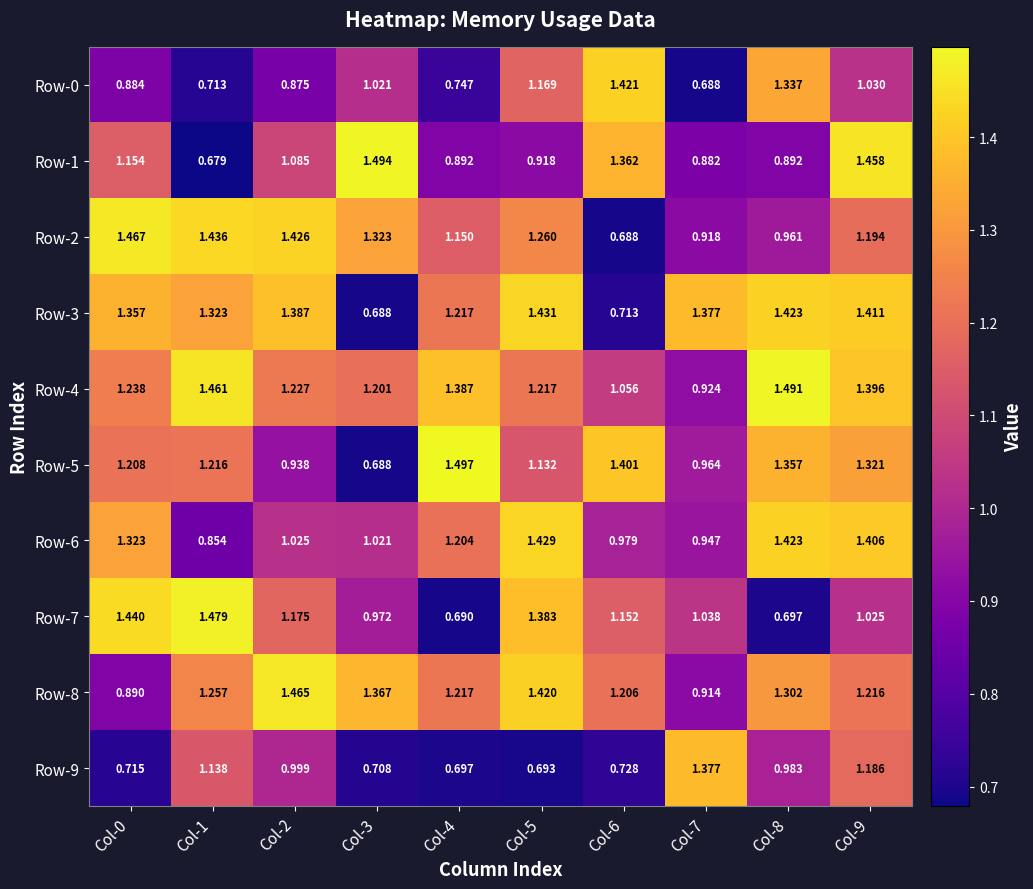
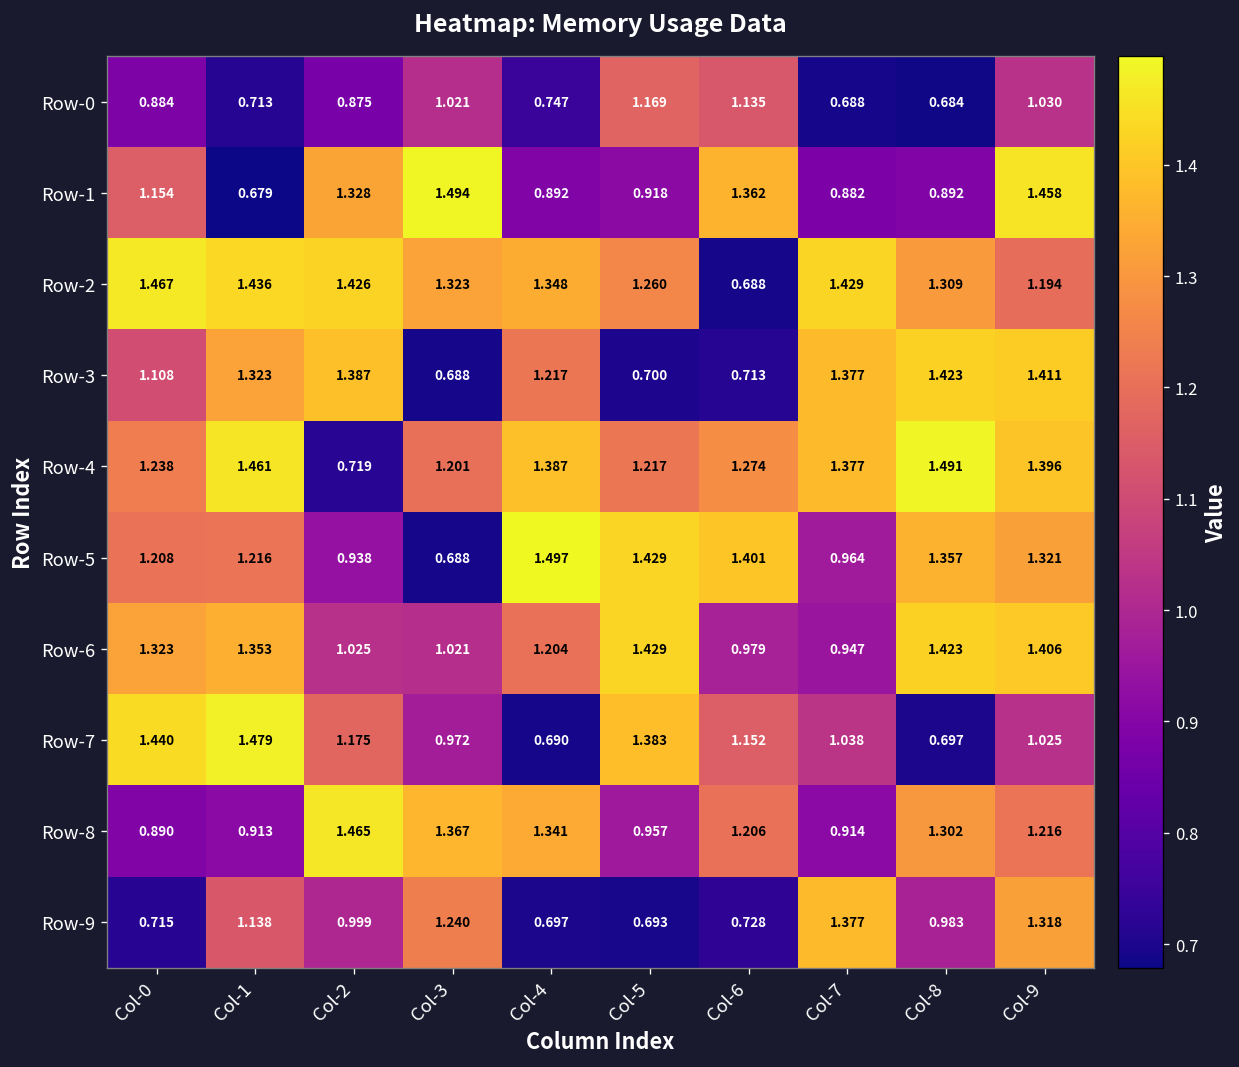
  {
    "Row-0": {
      "Col-0": 0.884,
      "Col-1": 0.713,
      "Col-2": 0.875,
      "Col-3": 1.021,
      "Col-4": 0.747,
      "Col-5": 1.169,
-     "Col-6": 1.421,
+     "Col-6": 1.135,
      "Col-7": 0.688,
-     "Col-8": 1.337,
+     "Col-8": 0.684,
      "Col-9": 1.030
    },
    "Row-1": {
      "Col-0": 1.154,
      "Col-1": 0.679,
-     "Col-2": 1.085,
+     "Col-2": 1.328,
      "Col-3": 1.494,
      "Col-4": 0.892,
      "Col-5": 0.918,
      "Col-6": 1.362,
      "Col-7": 0.882,
      "Col-8": 0.892,
      "Col-9": 1.458
    },
    "Row-2": {
      "Col-0": 1.467,
      "Col-1": 1.436,
      "Col-2": 1.426,
      "Col-3": 1.323,
-     "Col-4": 1.150,
+     "Col-4": 1.348,
      "Col-5": 1.260,
      "Col-6": 0.688,
-     "Col-7": 0.918,
-     "Col-8": 0.961,
+     "Col-7": 1.429,
+     "Col-8": 1.309,
      "Col-9": 1.194
    },
    "Row-3": {
-     "Col-0": 1.357,
+     "Col-0": 1.108,
      "Col-1": 1.323,
      "Col-2": 1.387,
      "Col-3": 0.688,
      "Col-4": 1.217,
-     "Col-5": 1.431,
+     "Col-5": 0.700,
      "Col-6": 0.713,
      "Col-7": 1.377,
      "Col-8": 1.423,
      "Col-9": 1.411
    },
    "Row-4": {
      "Col-0": 1.238,
      "Col-1": 1.461,
-     "Col-2": 1.227,
+     "Col-2": 0.719,
      "Col-3": 1.201,
      "Col-4": 1.387,
      "Col-5": 1.217,
-     "Col-6": 1.056,
-     "Col-7": 0.924,
+     "Col-6": 1.274,
+     "Col-7": 1.377,
      "Col-8": 1.491,
      "Col-9": 1.396
    },
    "Row-5": {
      "Col-0": 1.208,
      "Col-1": 1.216,
      "Col-2": 0.938,
      "Col-3": 0.688,
      "Col-4": 1.497,
-     "Col-5": 1.132,
+     "Col-5": 1.429,
      "Col-6": 1.401,
      "Col-7": 0.964,
      "Col-8": 1.357,
      "Col-9": 1.321
    },
    "Row-6": {
      "Col-0": 1.323,
-     "Col-1": 0.854,
+     "Col-1": 1.353,
      "Col-2": 1.025,
      "Col-3": 1.021,
      "Col-4": 1.204,
      "Col-5": 1.429,
      "Col-6": 0.979,
      "Col-7": 0.947,
      "Col-8": 1.423,
      "Col-9": 1.406
    },
    "Row-7": {
      "Col-0": 1.440,
      "Col-1": 1.479,
      "Col-2": 1.175,
      "Col-3": 0.972,
      "Col-4": 0.690,
      "Col-5": 1.383,
      "Col-6": 1.152,
      "Col-7": 1.038,
      "Col-8": 0.697,
      "Col-9": 1.025
    },
    "Row-8": {
      "Col-0": 0.890,
-     "Col-1": 1.257,
+     "Col-1": 0.913,
      "Col-2": 1.465,
      "Col-3": 1.367,
-     "Col-4": 1.217,
-     "Col-5": 1.420,
+     "Col-4": 1.341,
+     "Col-5": 0.957,
      "Col-6": 1.206,
      "Col-7": 0.914,
      "Col-8": 1.302,
      "Col-9": 1.216
    },
    "Row-9": {
      "Col-0": 0.715,
      "Col-1": 1.138,
      "Col-2": 0.999,
-     "Col-3": 0.708,
+     "Col-3": 1.240,
      "Col-4": 0.697,
      "Col-5": 0.693,
      "Col-6": 0.728,
      "Col-7": 1.377,
      "Col-8": 0.983,
-     "Col-9": 1.186
+     "Col-9": 1.318
    }
  }
